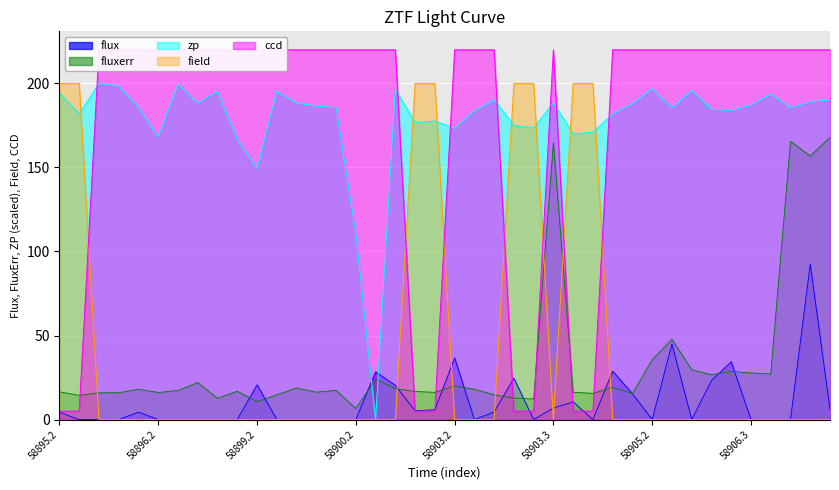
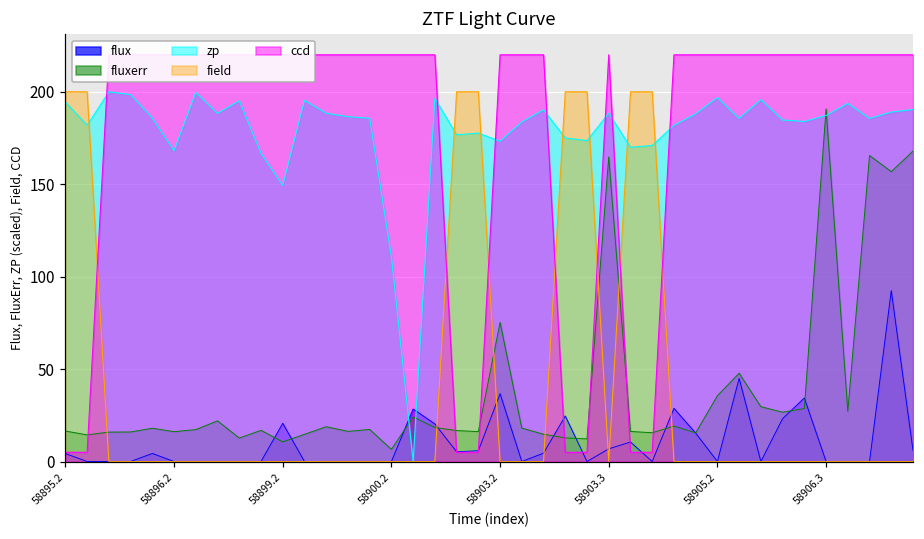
  {
    "flux": {
      "58899.2": 21,
      "58903.2": 37,
      "58903.3": 7
    },
    "fluxerr": {
      "58895.2": 16,
      "58896.2": 16,
      "58899.2": 11,
      "58900.2": 7,
-     "58903.2": 20,
+     "58903.2": 75,
      "58903.3": 165,
      "58905.2": 36,
-     "58906.3": 28
+     "58906.3": 191
    },
    "zp": {
      "58895.2": 194,
      "58896.2": 168,
      "58899.2": 149,
      "58900.2": 111,
      "58903.2": 173,
      "58903.3": 188,
      "58905.2": 197,
      "58906.3": 187
    },
    "field": {
      "58895.2": 200,
      "58899.2": 0,
      "58903.2": 0,
      "58903.3": 0
    },
    "ccd": {
      "58900.2": 220,
      "58903.2": 220,
      "58903.3": 220,
      "58905.2": 220,
      "58906.3": 220
    }
  }
